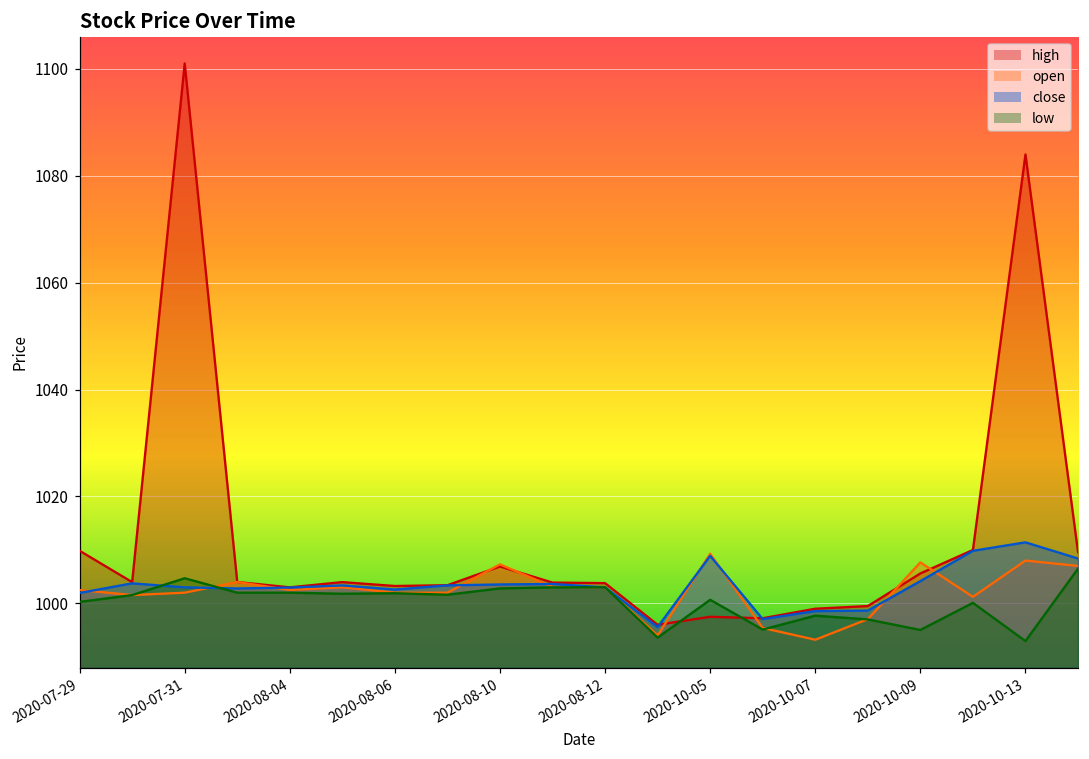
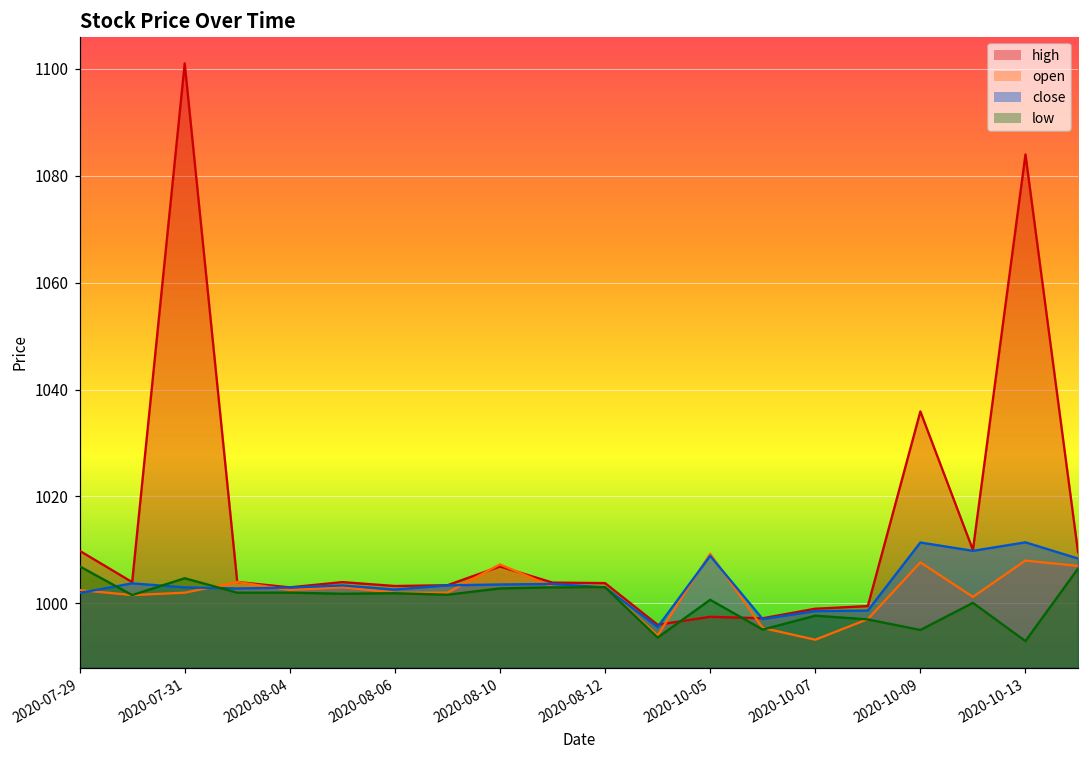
  {
    "high": {
      "2020-07-29": 1010,
      "2020-07-31": 1101,
      "2020-08-06": 1003,
      "2020-08-12": 1004,
      "2020-10-05": 997,
-     "2020-10-09": 1006,
+     "2020-10-09": 1036,
      "2020-10-13": 1084
    },
    "open": {
      "2020-07-29": 1003,
      "2020-07-31": 1002,
      "2020-10-07": 993,
      "2020-10-09": 1008,
      "2020-10-13": 1008
    },
    "close": {
      "2020-07-29": 1002,
      "2020-07-31": 1003,
      "2020-08-06": 1003,
      "2020-08-10": 1004,
-     "2020-10-09": 1004,
+     "2020-10-09": 1011,
      "2020-10-13": 1011
    },
    "low": {
-     "2020-07-29": 1000,
+     "2020-07-29": 1007,
      "2020-07-31": 1005,
      "2020-08-10": 1003,
      "2020-10-05": 1001,
      "2020-10-07": 998,
      "2020-10-09": 995,
      "2020-10-13": 993
    }
  }
